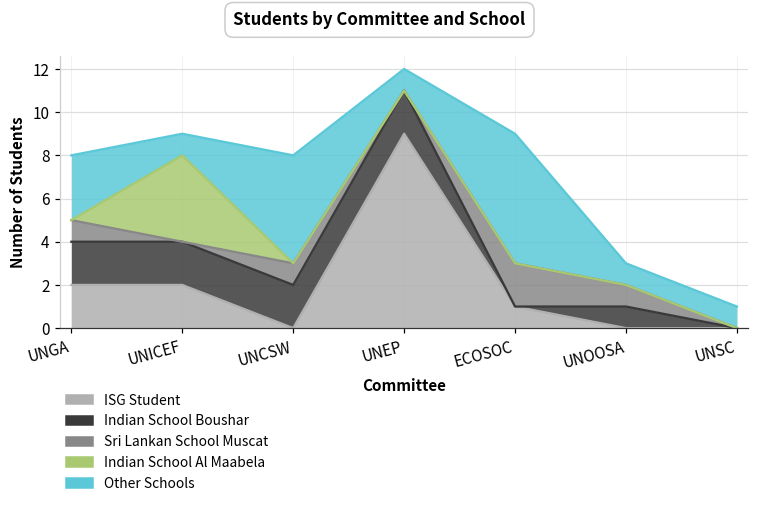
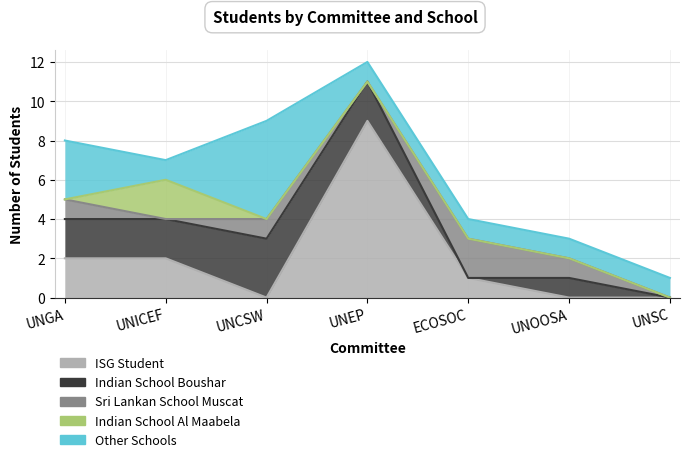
  {
    "ISG Student": {
      "UNGA": 2,
      "UNICEF": 2,
      "UNCSW": 0,
      "UNEP": 9,
      "UNOOSA": 0
    },
    "Indian School Boushar": {
      "UNGA": 2,
-     "UNCSW": 2,
+     "UNCSW": 3,
      "UNOOSA": 1
    },
    "Indian School Al Maabela": {
-     "UNICEF": 4
+     "UNICEF": 2
    },
    "Other Schools": {
      "UNGA": 3,
      "UNICEF": 1,
      "UNCSW": 5,
      "UNEP": 1,
-     "ECOSOC": 6,
+     "ECOSOC": 1,
      "UNOOSA": 1,
      "UNSC": 1
    }
  }
